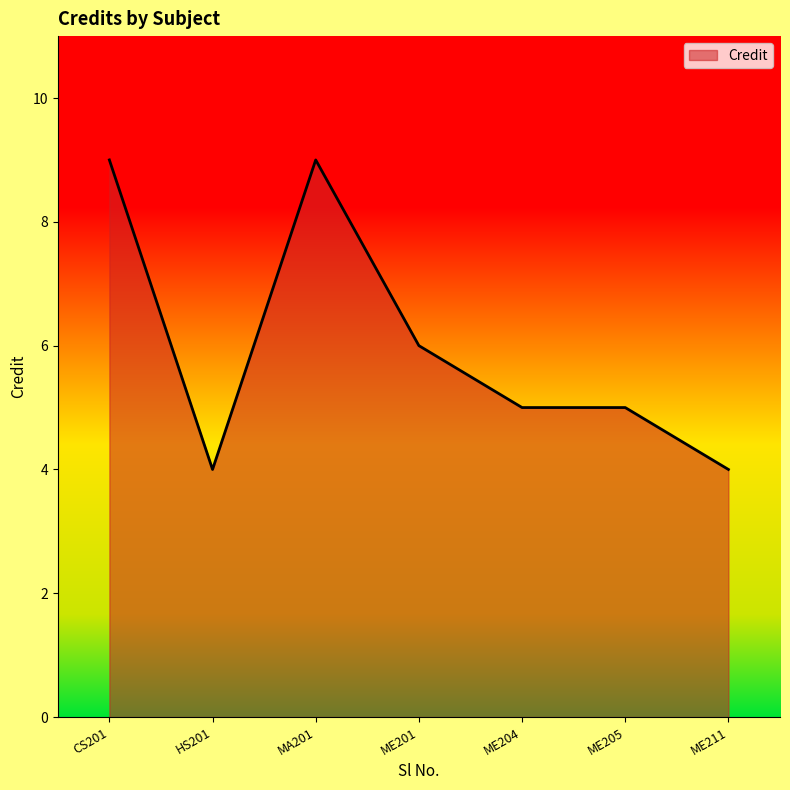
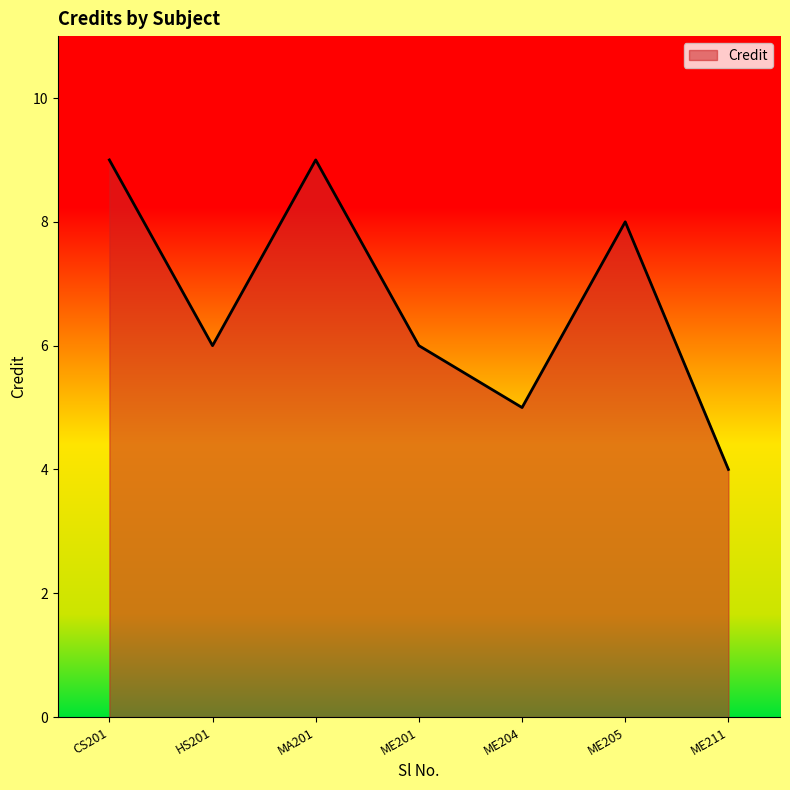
  {
    "CS201": 9,
-   "HS201": 4,
+   "HS201": 6,
    "MA201": 9,
    "ME201": 6,
    "ME204": 5,
-   "ME205": 5,
+   "ME205": 8,
    "ME211": 4
  }
